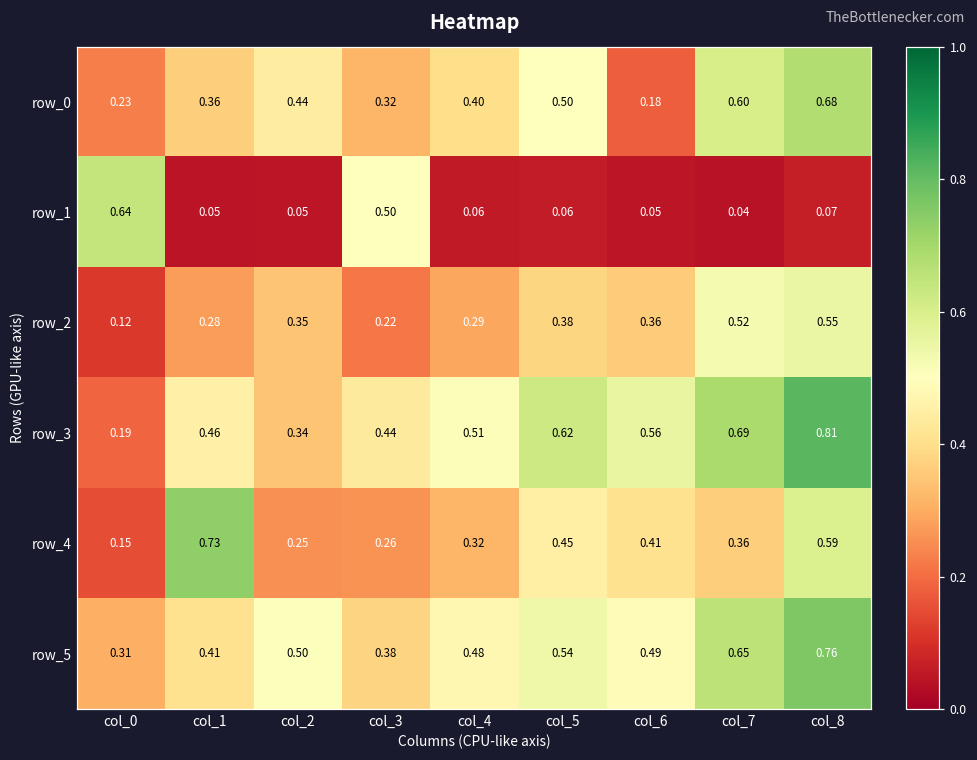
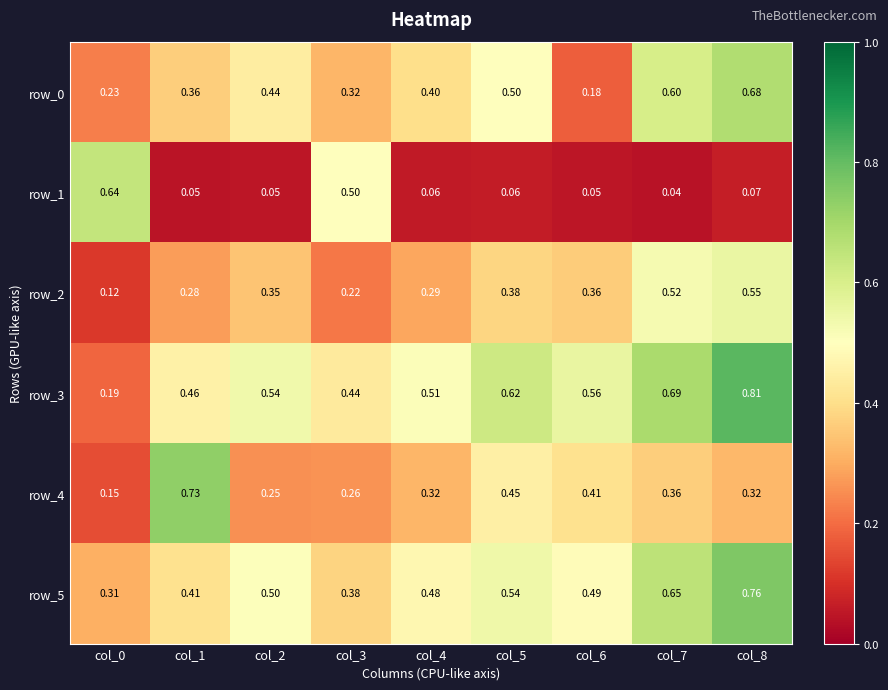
  {
    "row_0": {
      "col_0": 0.23,
      "col_1": 0.36,
      "col_2": 0.44,
      "col_3": 0.32,
      "col_4": 0.40,
      "col_5": 0.50,
      "col_6": 0.18,
      "col_7": 0.60,
      "col_8": 0.68
    },
    "row_1": {
      "col_0": 0.64,
      "col_1": 0.05,
      "col_2": 0.05,
      "col_3": 0.50,
      "col_4": 0.06,
      "col_5": 0.06,
      "col_6": 0.05,
      "col_7": 0.04,
      "col_8": 0.07
    },
    "row_2": {
      "col_0": 0.12,
      "col_1": 0.28,
      "col_2": 0.35,
      "col_3": 0.22,
      "col_4": 0.29,
      "col_5": 0.38,
      "col_6": 0.36,
      "col_7": 0.52,
      "col_8": 0.55
    },
    "row_3": {
      "col_0": 0.19,
      "col_1": 0.46,
-     "col_2": 0.34,
+     "col_2": 0.54,
      "col_3": 0.44,
      "col_4": 0.51,
      "col_5": 0.62,
      "col_6": 0.56,
      "col_7": 0.69,
      "col_8": 0.81
    },
    "row_4": {
      "col_0": 0.15,
      "col_1": 0.73,
      "col_2": 0.25,
      "col_3": 0.26,
      "col_4": 0.32,
      "col_5": 0.45,
      "col_6": 0.41,
      "col_7": 0.36,
-     "col_8": 0.59
+     "col_8": 0.32
    },
    "row_5": {
      "col_0": 0.31,
      "col_1": 0.41,
      "col_2": 0.50,
      "col_3": 0.38,
      "col_4": 0.48,
      "col_5": 0.54,
      "col_6": 0.49,
      "col_7": 0.65,
      "col_8": 0.76
    }
  }
